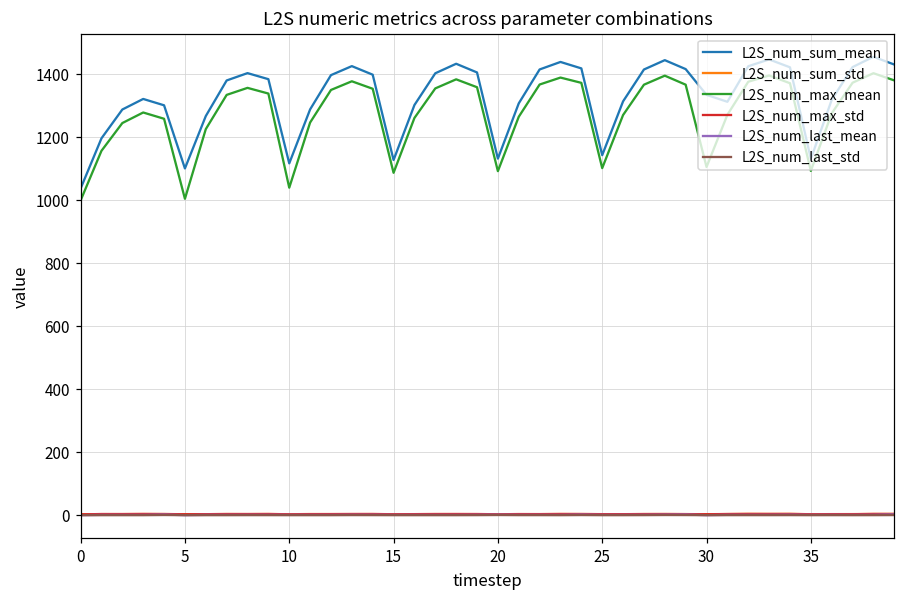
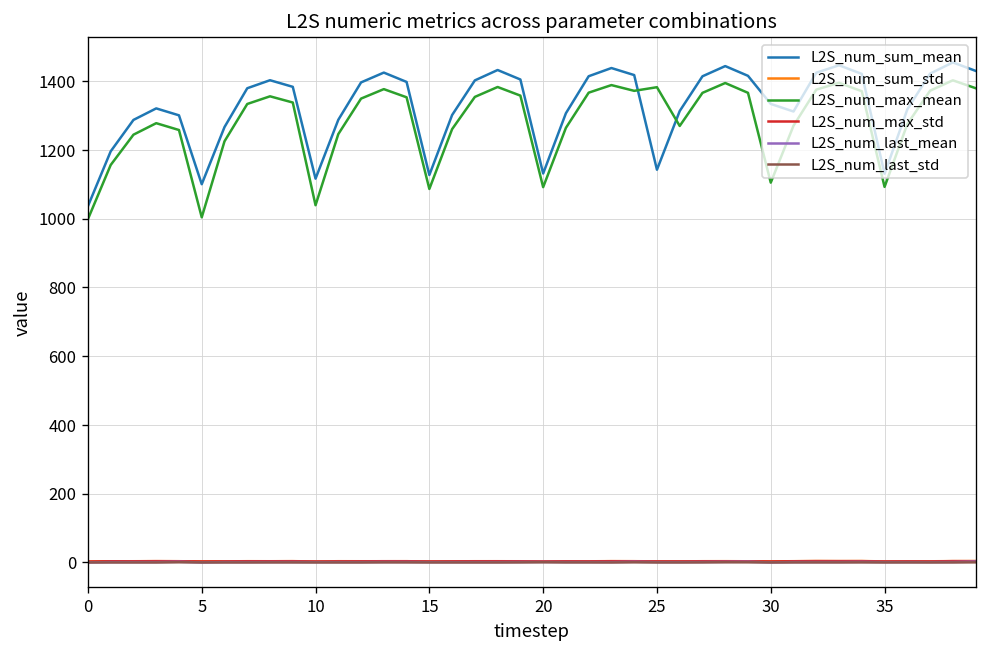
  {
    "L2S_num_sum_mean": {
      "0": 1040,
      "5": 1100,
      "10": 1120,
      "15": 1130,
      "20": 1130,
      "25": 1140
    },
    "L2S_num_max_mean": {
      "0": 1000,
      "5": 1000,
      "10": 1040,
      "15": 1090,
      "20": 1090,
-     "25": 1100
+     "25": 1380
    }
  }
